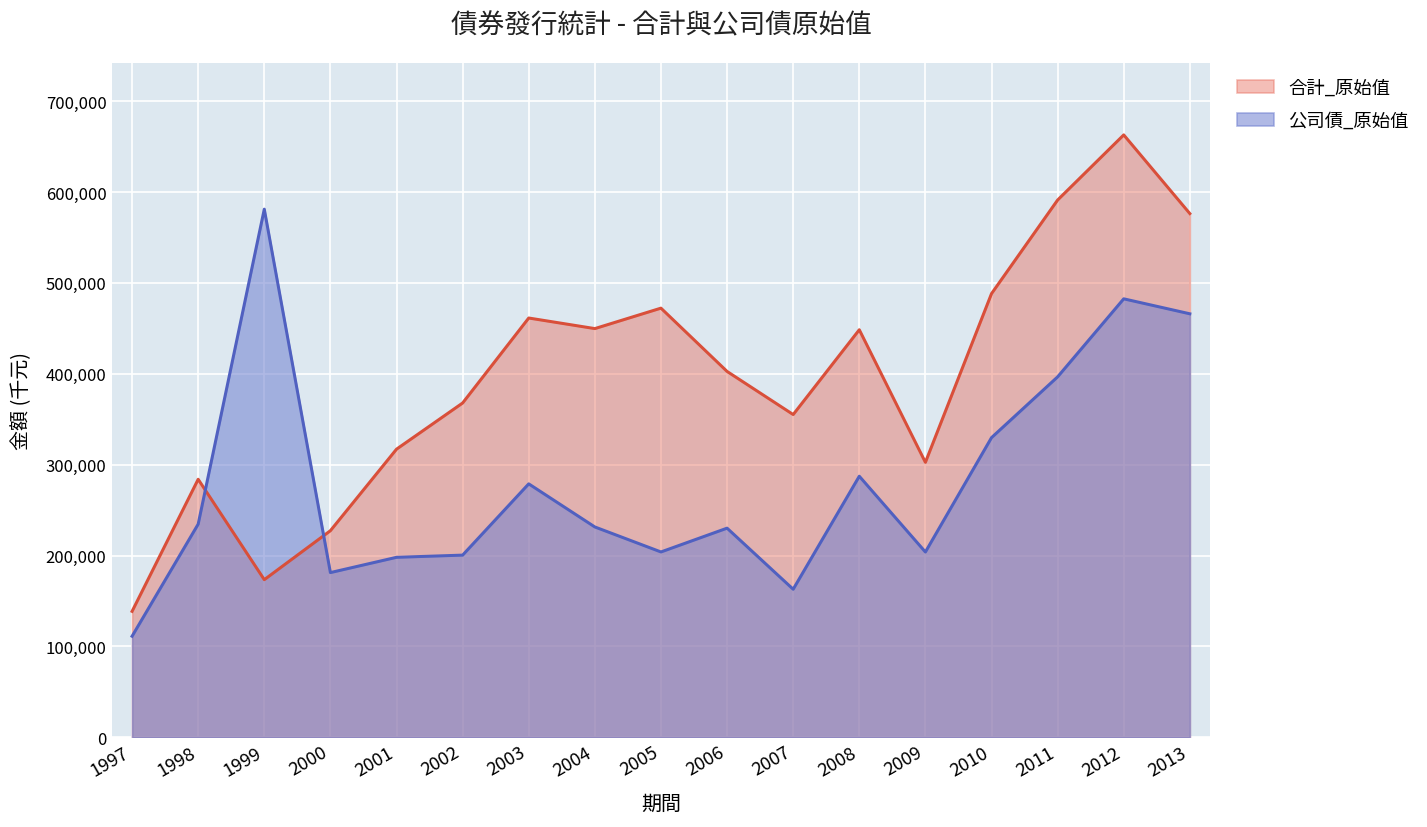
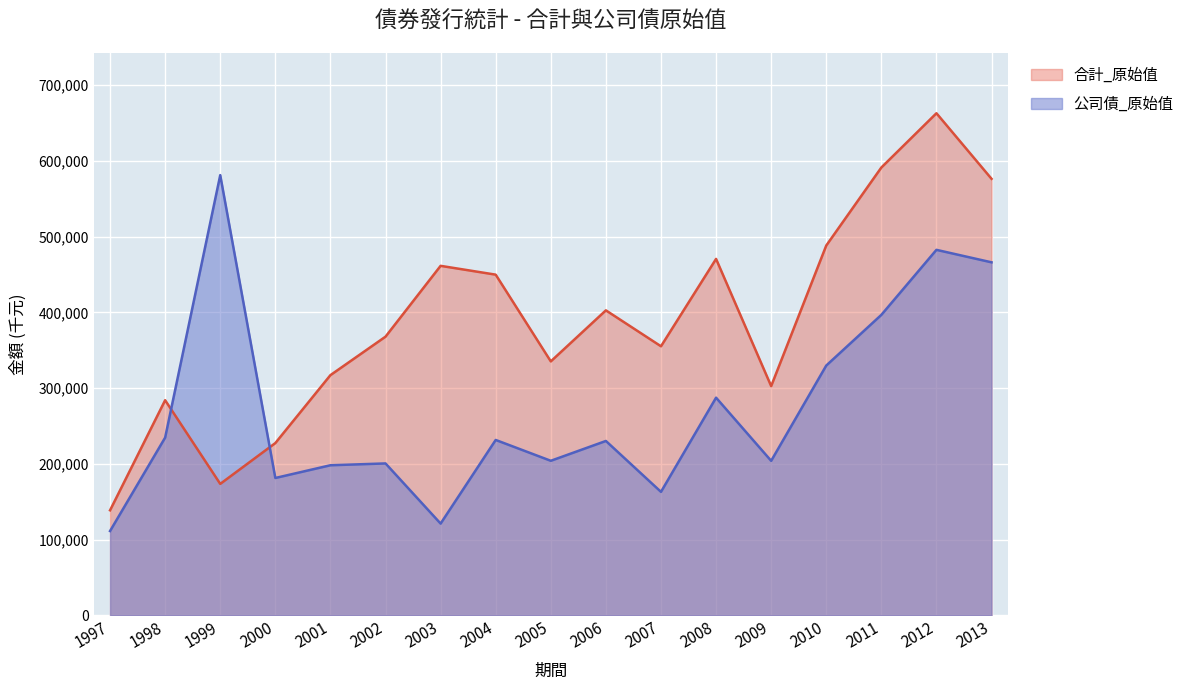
  {
    "合計_原始值": {
      "1997": "140,000",
      "1998": "280,000",
      "1999": "170,000",
      "2000": "230,000",
      "2001": "320,000",
      "2002": "370,000",
      "2003": "460,000",
      "2004": "450,000",
-     "2005": "470,000",
+     "2005": "340,000",
      "2006": "400,000",
      "2007": "360,000",
-     "2008": "450,000",
+     "2008": "470,000",
      "2009": "300,000",
      "2010": "490,000",
      "2011": "590,000",
      "2012": "660,000",
      "2013": "580,000"
    },
    "公司債_原始值": {
      "1997": "110,000",
      "1998": "230,000",
      "1999": "580,000",
      "2000": "180,000",
      "2001": "200,000",
      "2002": "200,000",
-     "2003": "280,000",
+     "2003": "120,000",
      "2004": "230,000",
      "2005": "200,000",
      "2006": "230,000",
      "2007": "160,000",
      "2008": "290,000",
      "2009": "200,000",
      "2010": "330,000",
      "2011": "400,000",
      "2012": "480,000",
      "2013": "470,000"
    }
  }
